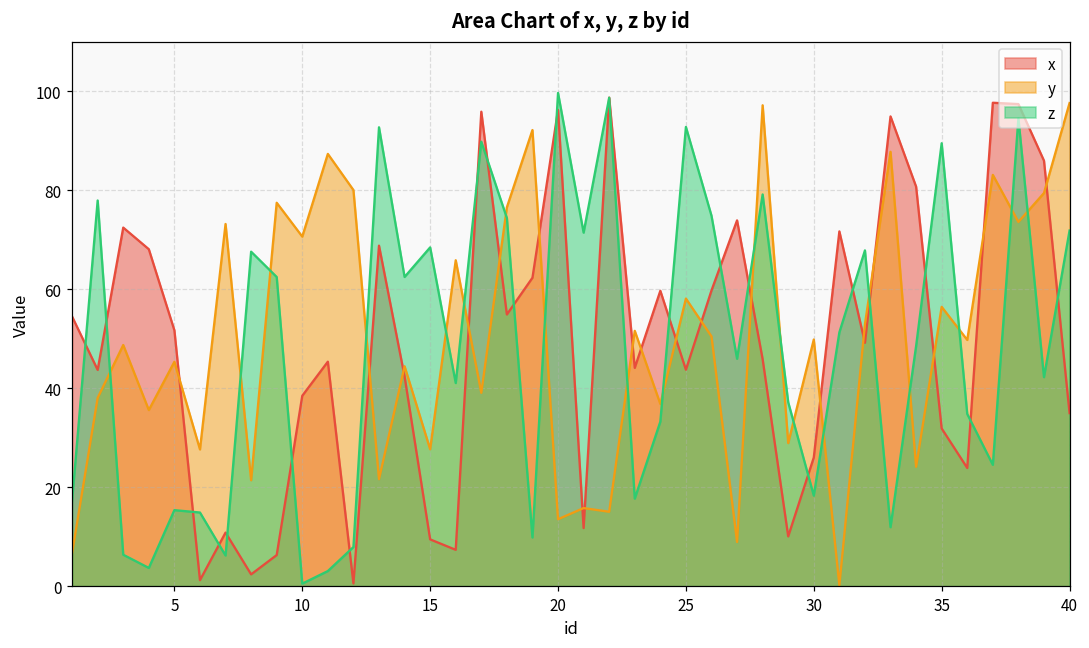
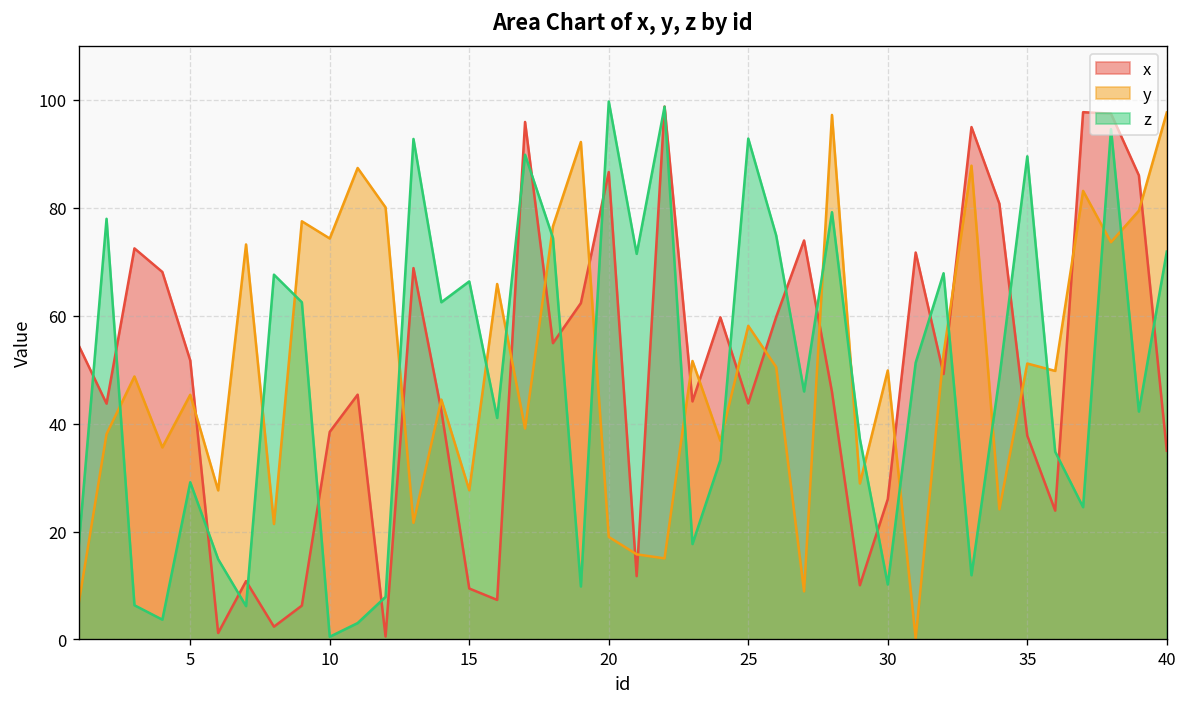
  {
    "x": {
      "5": 52,
      "10": 38,
      "15": 9,
-     "20": 96,
+     "20": 87,
      "25": 44,
      "30": 26,
-     "35": 32,
+     "35": 38,
      "40": 35
    },
    "y": {
      "5": 45,
-     "10": 71,
+     "10": 74,
      "15": 28,
-     "20": 14,
+     "20": 19,
      "25": 58,
      "30": 50,
-     "35": 56,
+     "35": 51,
      "40": 98
    },
    "z": {
-     "5": 15,
+     "5": 29,
      "10": 1,
-     "15": 68,
+     "15": 66,
      "20": 100,
      "25": 93,
-     "30": 18,
+     "30": 10,
      "35": 90,
      "40": 72
    }
  }
